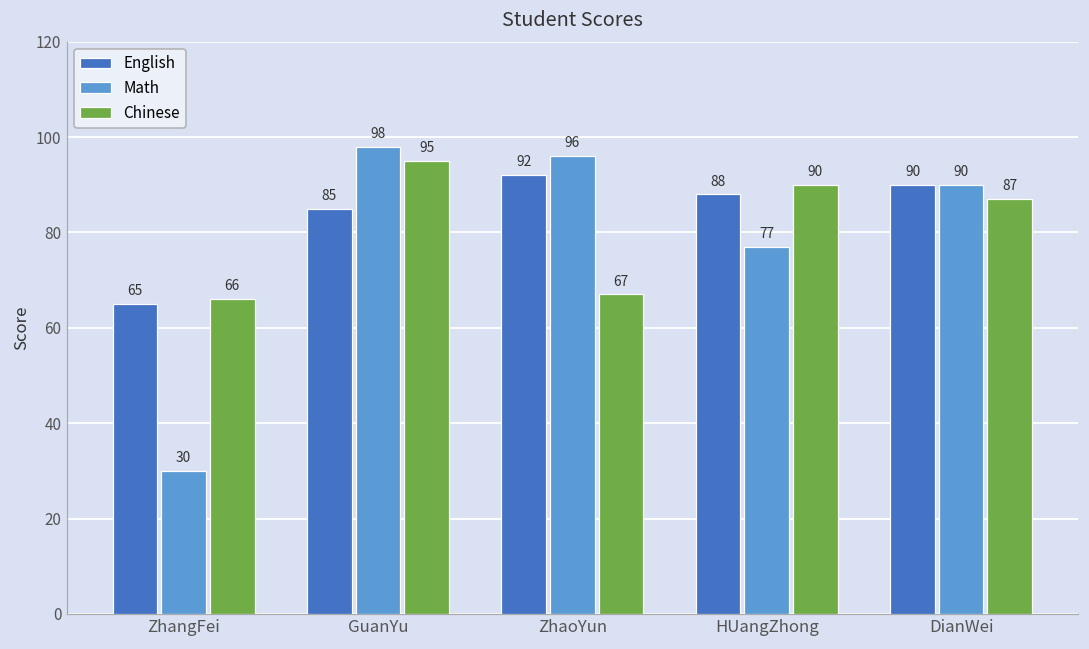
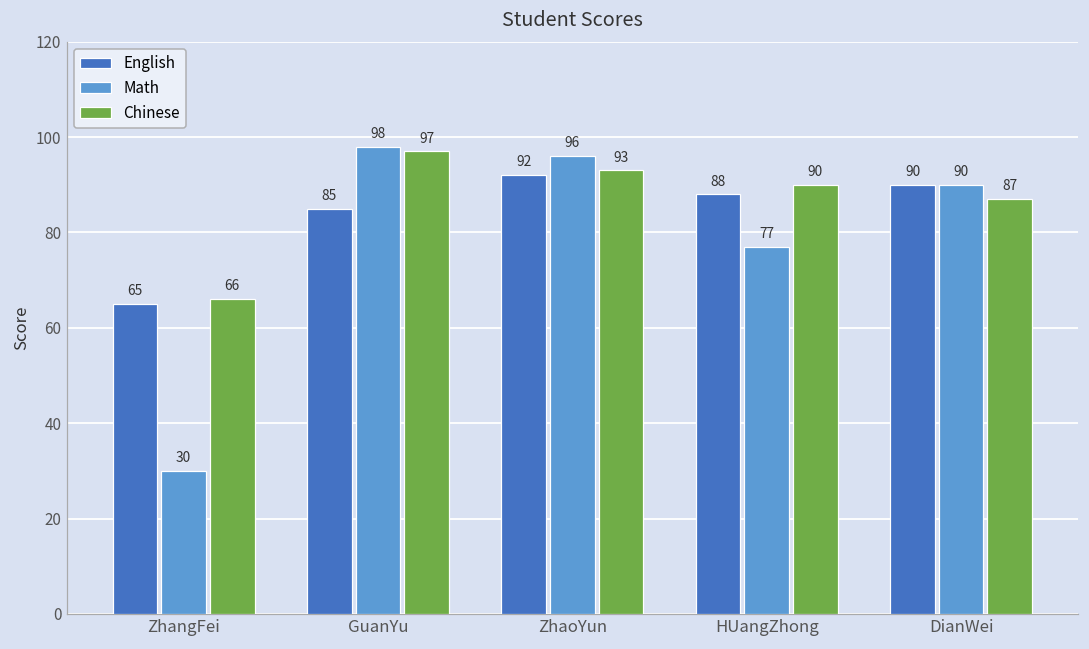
  {
    "Chinese": {
      "ZhangFei": 66,
-     "GuanYu": 95,
-     "ZhaoYun": 67,
+     "GuanYu": 97,
+     "ZhaoYun": 93,
      "HUangZhong": 90,
      "DianWei": 87
    }
  }
